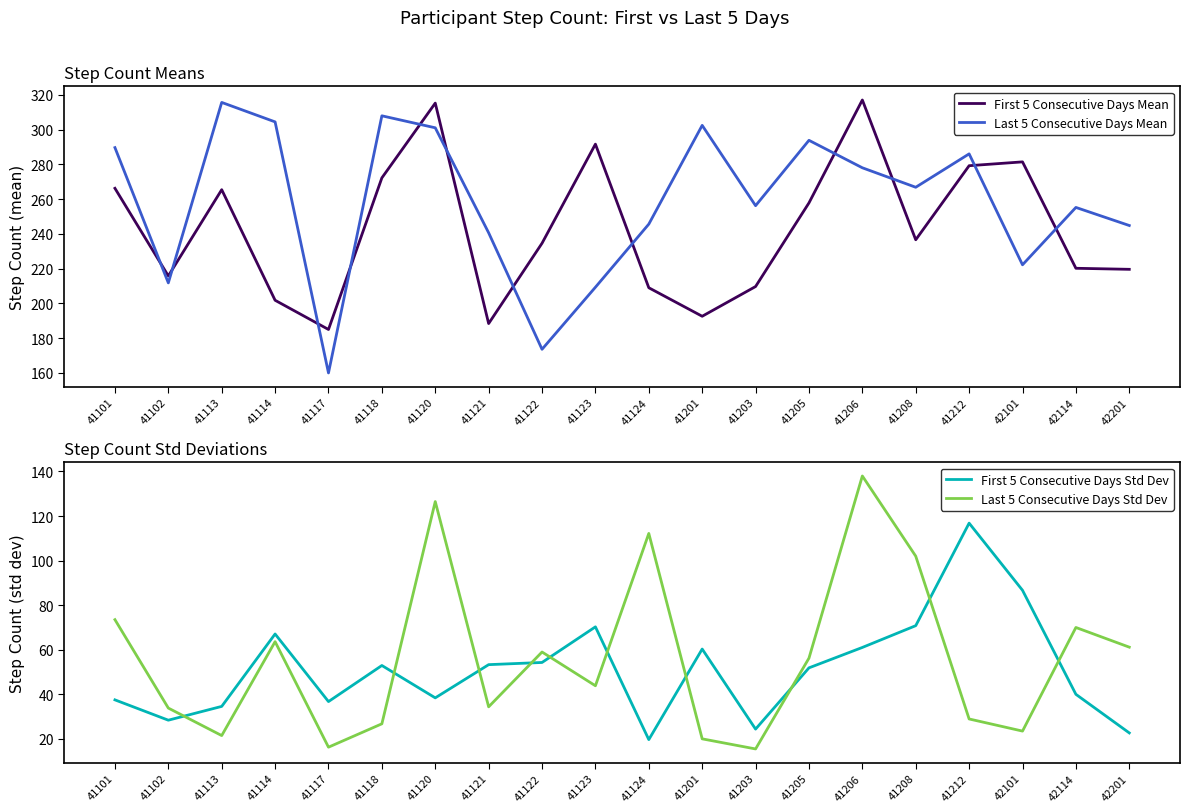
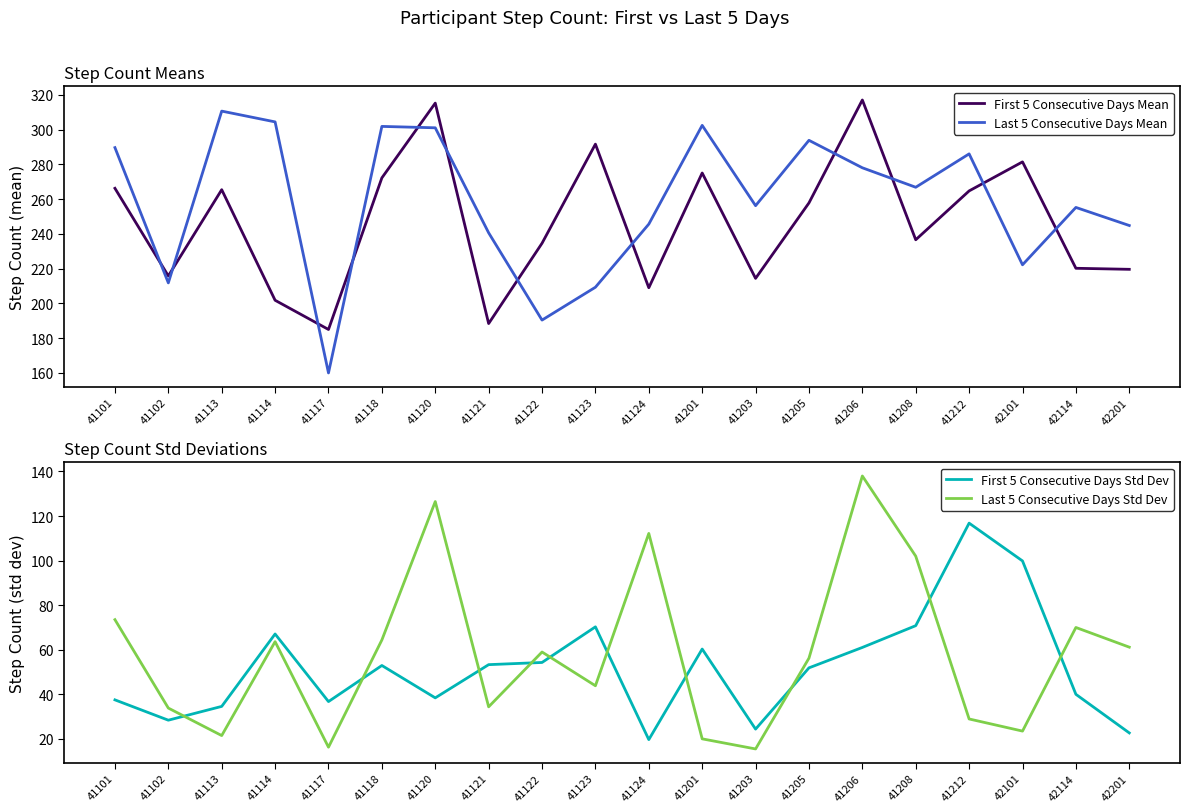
  {
    "Step Count Means": {
      "First 5 Consecutive Days Mean": {
        "41101": 266,
        "41102": 216,
        "41113": 265,
        "41114": 202,
        "41117": 185,
        "41118": 272,
        "41120": 315,
        "41121": 188,
        "41122": 235,
        "41123": 292,
        "41124": 209,
-       "41201": 193,
-       "41203": 210,
+       "41201": 275,
+       "41203": 214,
        "41205": 258,
        "41206": 317,
        "41208": 237,
-       "41212": 279,
+       "41212": 265,
        "42101": 281,
        "42114": 220,
        "42201": 220
      },
      "Last 5 Consecutive Days Mean": {
        "41101": 290,
        "41102": 212,
-       "41113": 316,
+       "41113": 311,
        "41114": 304,
        "41117": 160,
-       "41118": 308,
+       "41118": 302,
        "41120": 301,
        "41121": 241,
-       "41122": 174,
+       "41122": 190,
        "41123": 209,
        "41124": 246,
        "41201": 302,
        "41203": 256,
        "41205": 294,
        "41206": 278,
        "41208": 267,
        "41212": 286,
        "42101": 222,
        "42114": 255,
        "42201": 245
      }
    },
    "Step Count Std Deviations": {
      "First 5 Consecutive Days Std Dev": {
        "41101": 38,
        "41102": 28,
        "41113": 35,
        "41114": 67,
        "41117": 37,
        "41118": 53,
        "41120": 38,
        "41121": 53,
        "41122": 54,
        "41123": 70,
        "41124": 20,
        "41201": 60,
        "41203": 24,
        "41205": 52,
        "41206": 61,
        "41208": 71,
        "41212": 117,
-       "42101": 87,
+       "42101": 100,
        "42114": 40,
        "42201": 23
      },
      "Last 5 Consecutive Days Std Dev": {
        "41101": 74,
        "41102": 34,
        "41113": 22,
        "41114": 64,
        "41117": 16,
-       "41118": 27,
+       "41118": 64,
        "41120": 126,
        "41121": 34,
        "41122": 59,
        "41123": 44,
        "41124": 112,
        "41201": 20,
        "41203": 16,
        "41205": 56,
        "41206": 138,
        "41208": 102,
        "41212": 29,
        "42101": 24,
        "42114": 70,
        "42201": 61
      }
    }
  }
